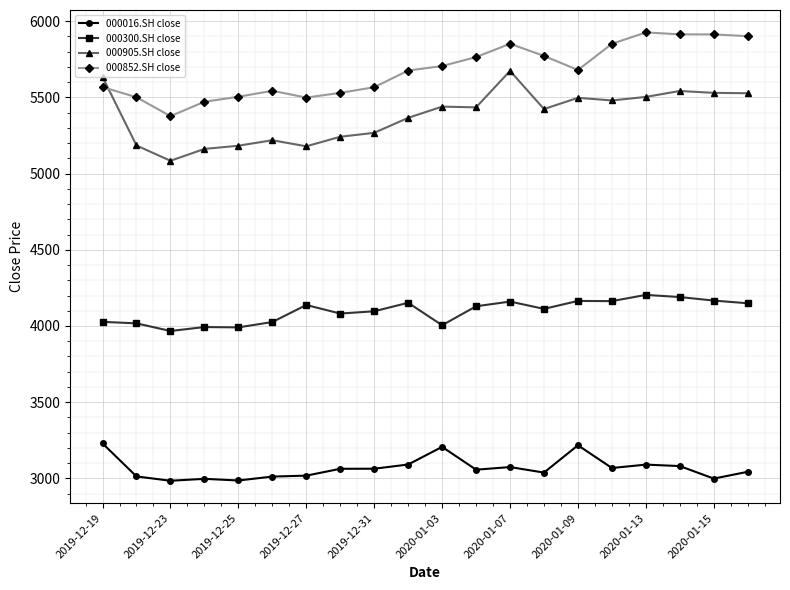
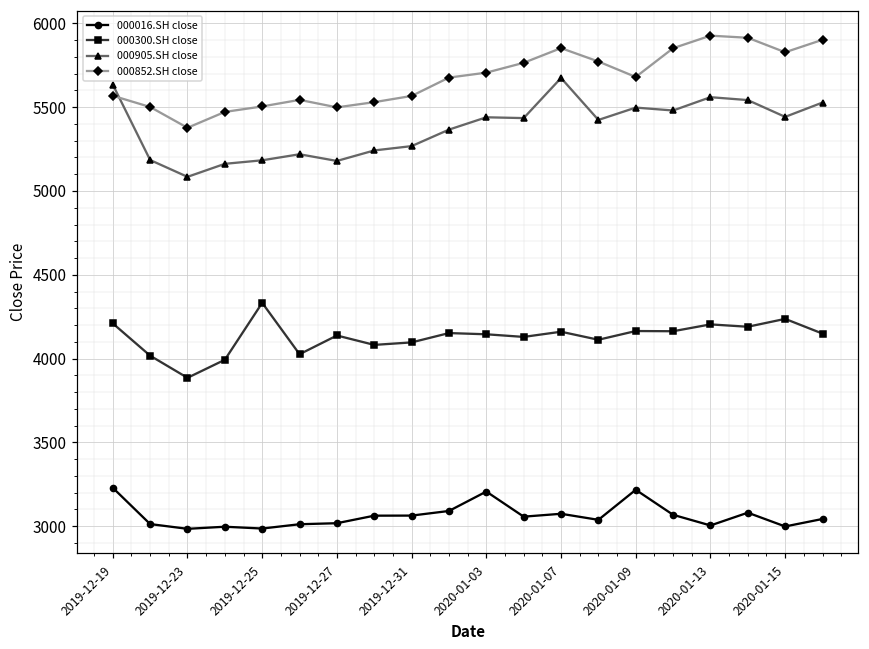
  {
    "000016.SH close": {
      "2019-12-19": 3230,
      "2019-12-23": 2980,
      "2019-12-25": 2990,
      "2019-12-27": 3020,
      "2019-12-31": 3060,
      "2020-01-03": 3210,
      "2020-01-07": 3070,
      "2020-01-09": 3220,
-     "2020-01-13": 3090,
+     "2020-01-13": 3000,
      "2020-01-15": 3000
    },
    "000300.SH close": {
-     "2019-12-19": 4030,
-     "2019-12-23": 3970,
-     "2019-12-25": 3990,
+     "2019-12-19": 4210,
+     "2019-12-23": 3890,
+     "2019-12-25": 4330,
      "2019-12-27": 4140,
      "2019-12-31": 4100,
-     "2020-01-03": 4000,
+     "2020-01-03": 4140,
      "2020-01-07": 4160,
      "2020-01-09": 4160,
      "2020-01-13": 4200,
-     "2020-01-15": 4170
+     "2020-01-15": 4240
    },
    "000905.SH close": {
      "2019-12-23": 5080,
      "2019-12-25": 5180,
      "2019-12-27": 5180,
      "2019-12-31": 5270,
      "2020-01-03": 5440,
      "2020-01-07": 5670,
      "2020-01-09": 5500,
-     "2020-01-13": 5500,
-     "2020-01-15": 5530
+     "2020-01-13": 5560,
+     "2020-01-15": 5440
    },
    "000852.SH close": {
      "2019-12-19": 5570,
      "2019-12-23": 5380,
      "2019-12-25": 5500,
      "2019-12-27": 5500,
      "2019-12-31": 5570,
      "2020-01-03": 5710,
      "2020-01-07": 5850,
      "2020-01-09": 5680,
      "2020-01-13": 5930,
-     "2020-01-15": 5910
+     "2020-01-15": 5830
    }
  }
